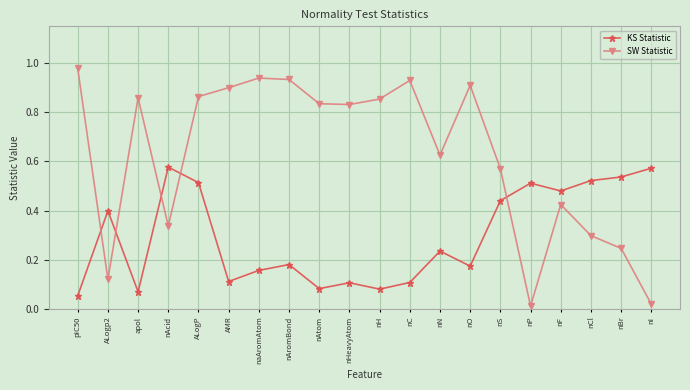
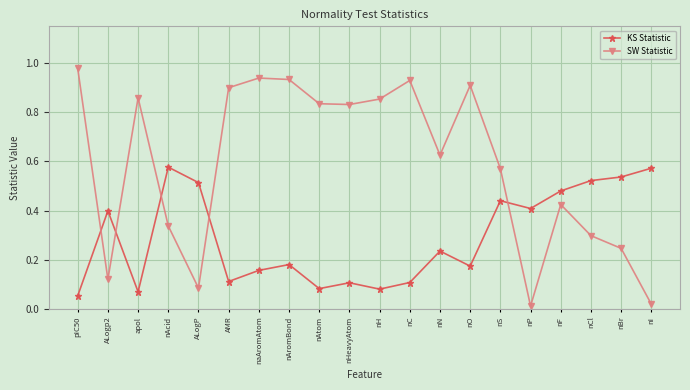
  {
    "KS Statistic": {
      "pIC50": 0.05,
      "ALogp2": 0.40,
      "apol": 0.07,
      "nAcid": 0.58,
      "ALogP": 0.51,
      "AMR": 0.11,
      "naAromAtom": 0.16,
      "nAromBond": 0.18,
      "nAtom": 0.08,
      "nHeavyAtom": 0.11,
      "nH": 0.08,
      "nC": 0.11,
      "nN": 0.24,
      "nO": 0.17,
      "nS": 0.44,
-     "nP": 0.51,
+     "nP": 0.41,
      "nF": 0.48,
      "nCl": 0.52,
      "nBr": 0.54,
      "nI": 0.57
    },
    "SW Statistic": {
      "pIC50": 0.98,
      "ALogp2": 0.12,
      "apol": 0.86,
      "nAcid": 0.34,
-     "ALogP": 0.86,
+     "ALogP": 0.08,
      "AMR": 0.90,
      "naAromAtom": 0.94,
      "nAromBond": 0.93,
      "nAtom": 0.84,
      "nHeavyAtom": 0.83,
      "nH": 0.85,
      "nC": 0.93,
      "nN": 0.63,
      "nO": 0.91,
      "nS": 0.57,
      "nP": 0.01,
      "nF": 0.42,
      "nCl": 0.30,
      "nBr": 0.25,
      "nI": 0.02
    }
  }
